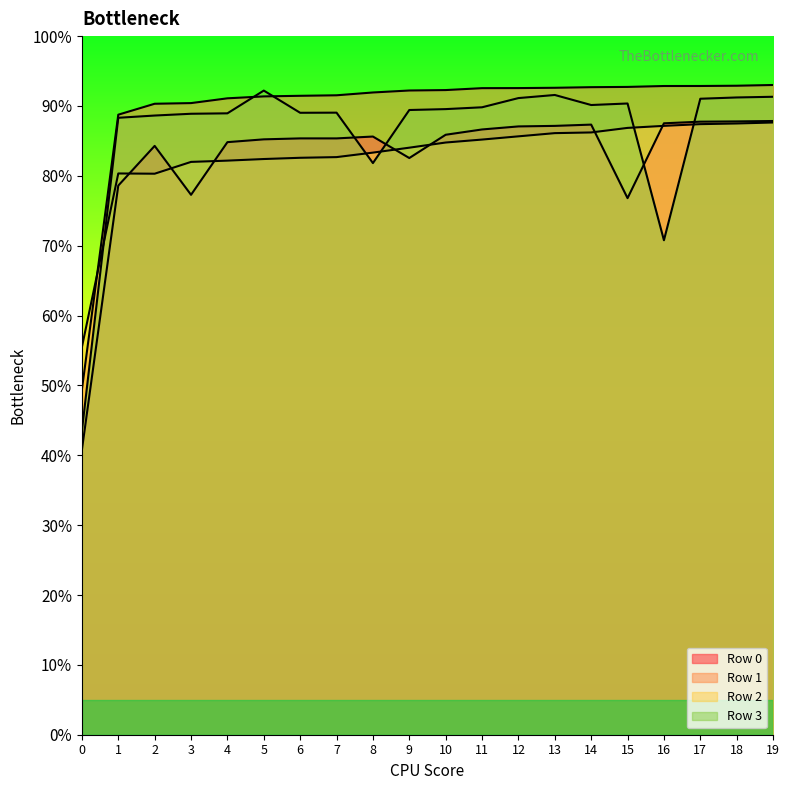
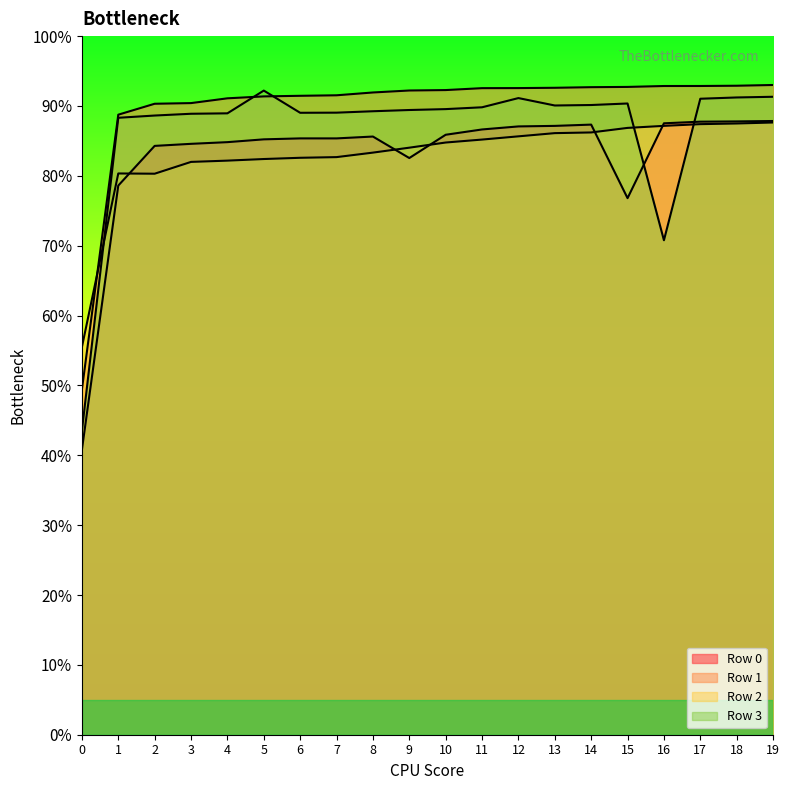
  {
    "Row 0": {
      "0": "41%",
      "1": "79%",
      "2": "84%",
-     "3": "77%",
+     "3": "85%",
      "4": "85%",
      "5": "85%",
      "6": "85%",
      "7": "85%",
      "8": "86%",
      "9": "83%",
      "10": "86%",
      "11": "87%",
      "12": "87%",
      "13": "87%",
      "14": "87%",
      "15": "77%",
      "16": "88%"
    },
    "Row 3": {
      "0": "44%",
      "1": "88%",
      "2": "89%",
      "3": "89%",
      "4": "89%",
      "5": "92%",
      "6": "89%",
      "7": "89%",
-     "8": "82%",
+     "8": "89%",
      "9": "89%",
      "10": "90%",
      "11": "90%",
      "12": "91%",
-     "13": "92%",
+     "13": "90%",
      "14": "90%",
      "15": "90%",
      "16": "71%",
      "17": "91%",
      "18": "91%",
      "19": "91%"
    }
  }
